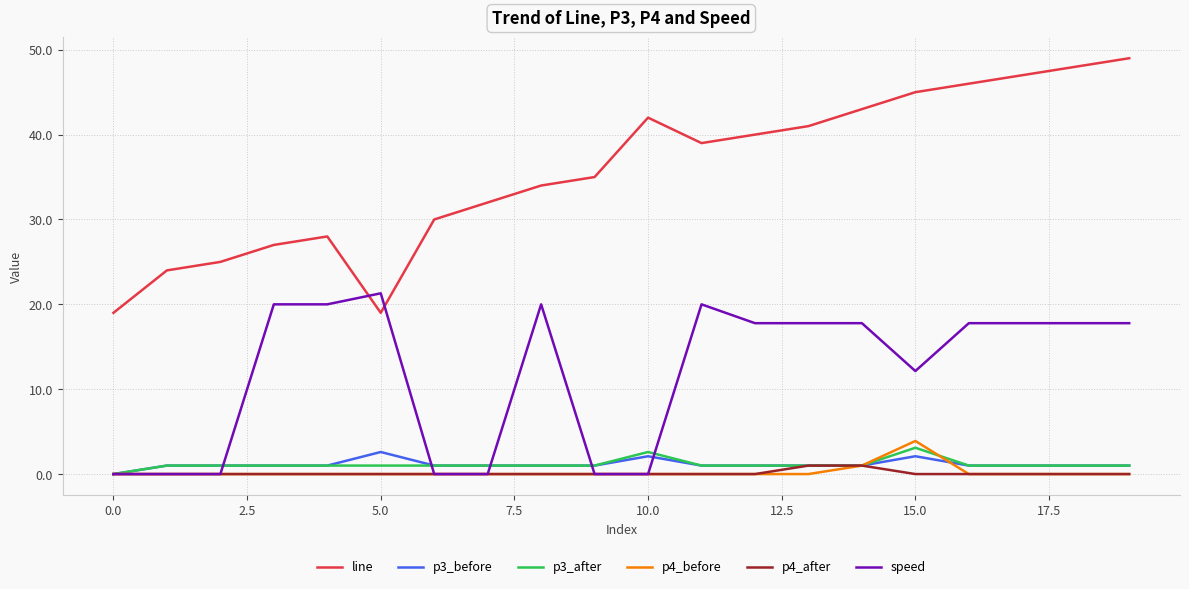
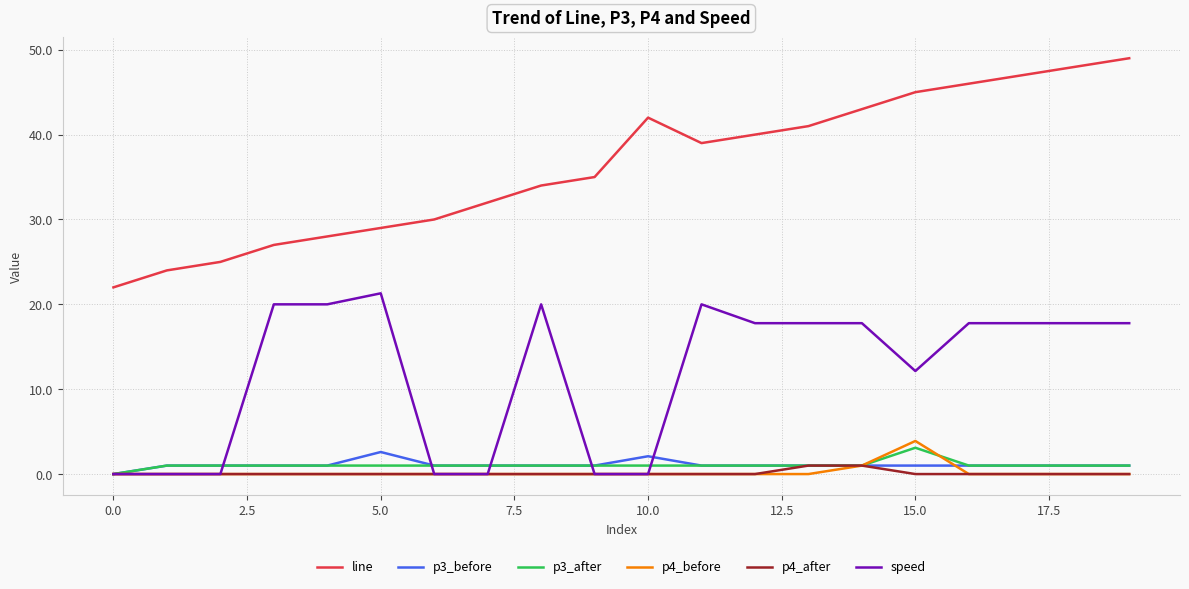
  {
    "line": {
-     "0.0": 19,
-     "5.0": 19,
+     "0.0": 22,
+     "5.0": 29,
      "10.0": 42,
      "15.0": 45
    },
    "p3_before": {
      "5.0": 3,
      "10.0": 2,
-     "15.0": 2
+     "15.0": 1
    },
    "p3_after": {
      "5.0": 1,
-     "10.0": 3,
+     "10.0": 1,
      "15.0": 3
    },
    "p4_before": {
      "15.0": 4
    },
    "p4_after": {
      "15.0": 0
    },
    "speed": {
      "5.0": 21,
      "15.0": 12
    }
  }
